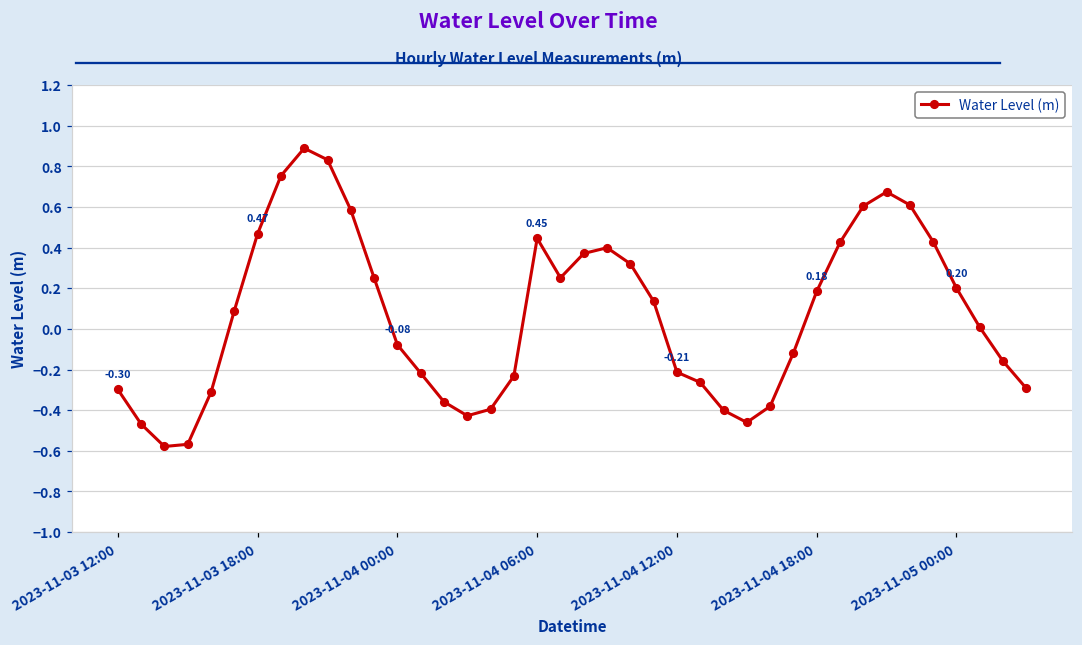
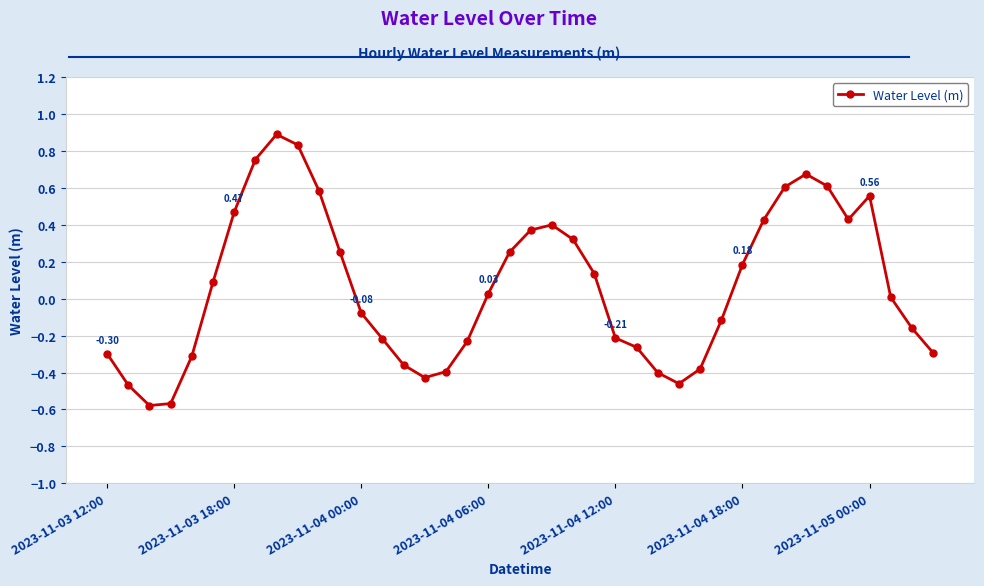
  {
    "2023-11-03 12:00": -0.30,
    "2023-11-03 18:00": 0.47,
    "2023-11-04 00:00": -0.08,
-   "2023-11-04 06:00": 0.45,
+   "2023-11-04 06:00": 0.03,
    "2023-11-04 12:00": -0.21,
    "2023-11-04 18:00": 0.18,
-   "2023-11-05 00:00": 0.20
+   "2023-11-05 00:00": 0.56
  }
